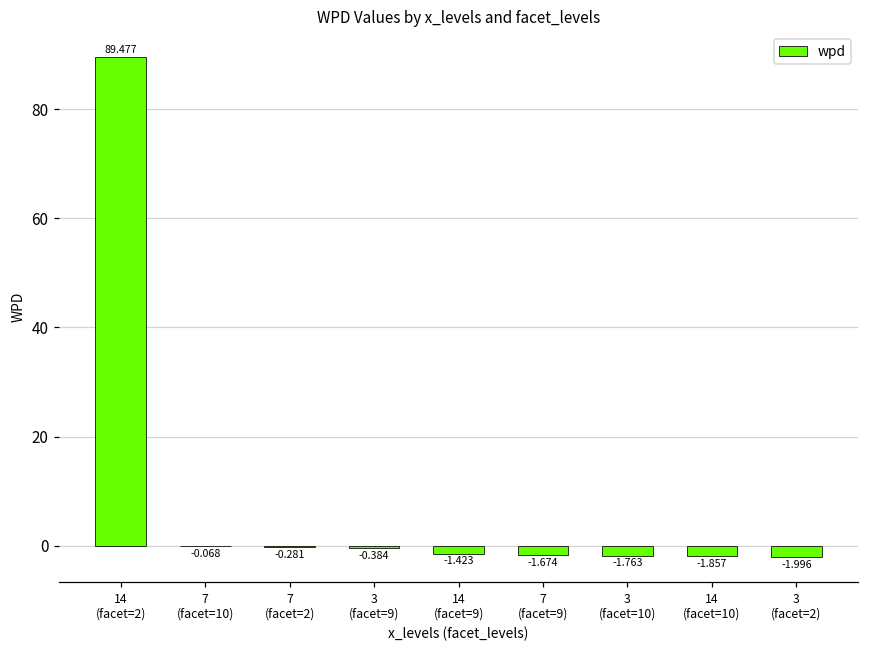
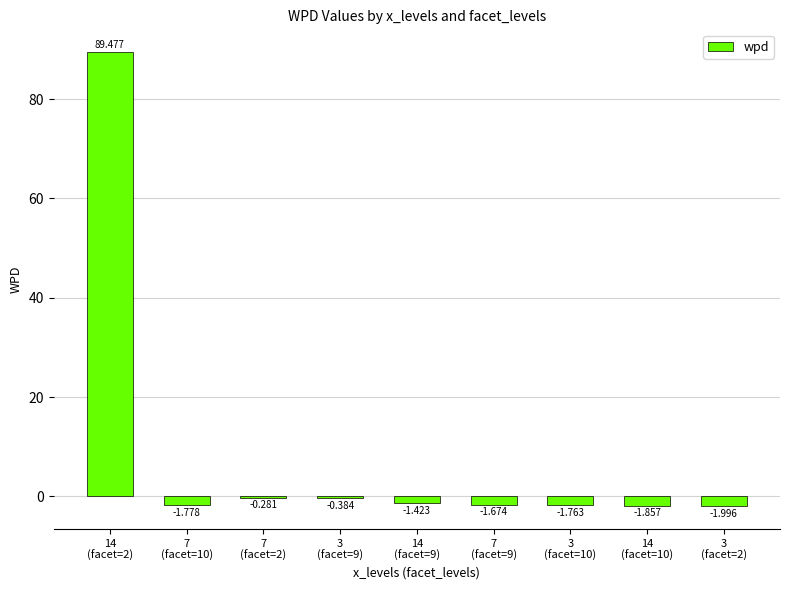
  {
    "14 (facet=2)": 89.477,
-   "7 (facet=10)": -0.068,
+   "7 (facet=10)": -1.778,
    "7 (facet=2)": -0.281,
    "3 (facet=9)": -0.384,
    "14 (facet=9)": -1.423,
    "7 (facet=9)": -1.674,
    "3 (facet=10)": -1.763,
    "14 (facet=10)": -1.857,
    "3 (facet=2)": -1.996
  }
